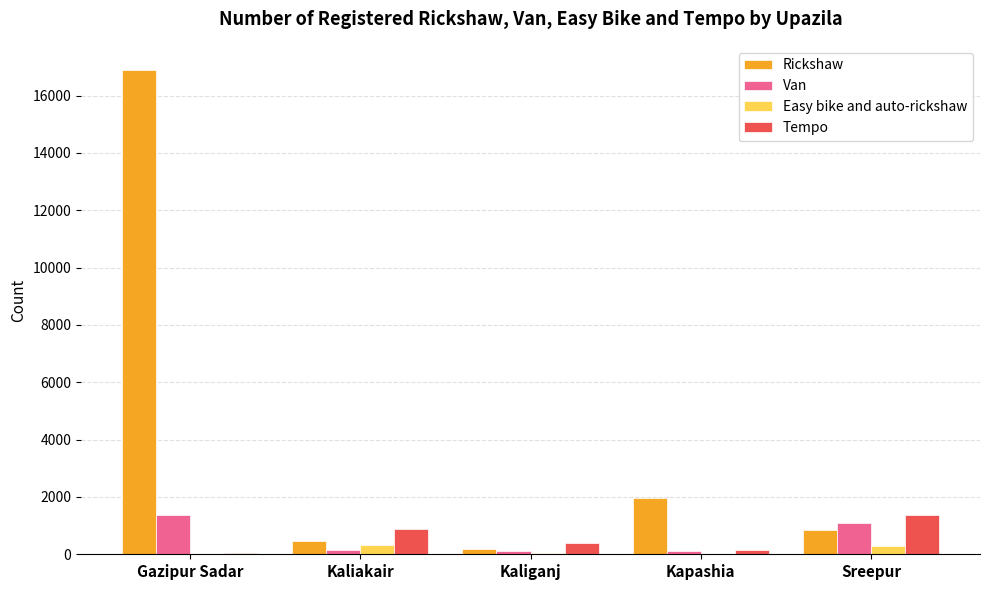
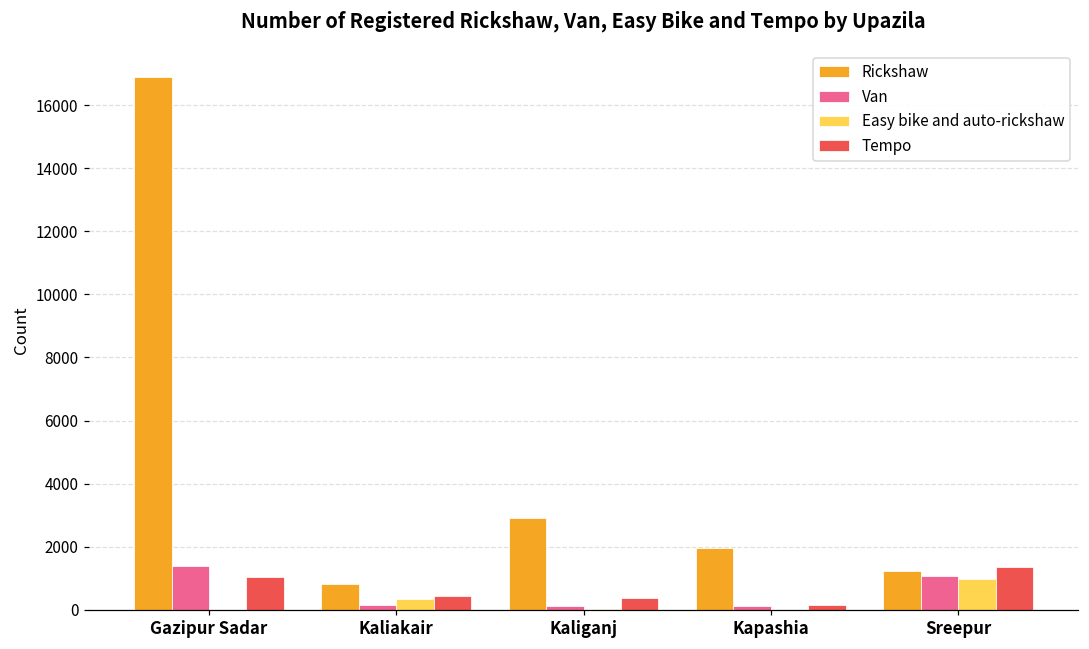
  {
    "Rickshaw": {
      "Gazipur Sadar": 16900,
-     "Kaliakair": 400,
-     "Kaliganj": 200,
+     "Kaliakair": 800,
+     "Kaliganj": 2900,
      "Kapashia": 1900,
-     "Sreepur": 900
+     "Sreepur": 1200
    },
    "Van": {
      "Gazipur Sadar": 1400,
      "Kaliakair": 200,
      "Kaliganj": 100,
      "Kapashia": 100,
      "Sreepur": 1100
    },
    "Easy bike and auto-rickshaw": {
      "Gazipur Sadar": 0,
      "Kaliakair": 300,
      "Kapashia": 0,
-     "Sreepur": 300
+     "Sreepur": 1000
    },
    "Tempo": {
-     "Gazipur Sadar": 0,
-     "Kaliakair": 900,
+     "Gazipur Sadar": 1000,
+     "Kaliakair": 500,
      "Kaliganj": 400,
      "Kapashia": 100,
      "Sreepur": 1400
    }
  }
